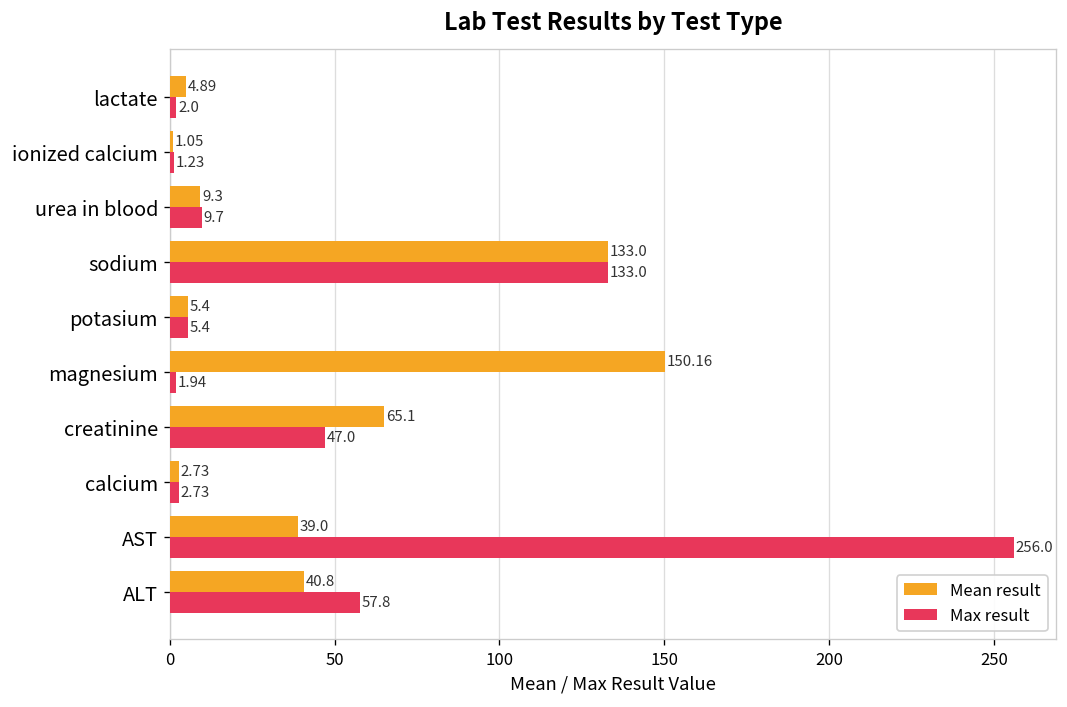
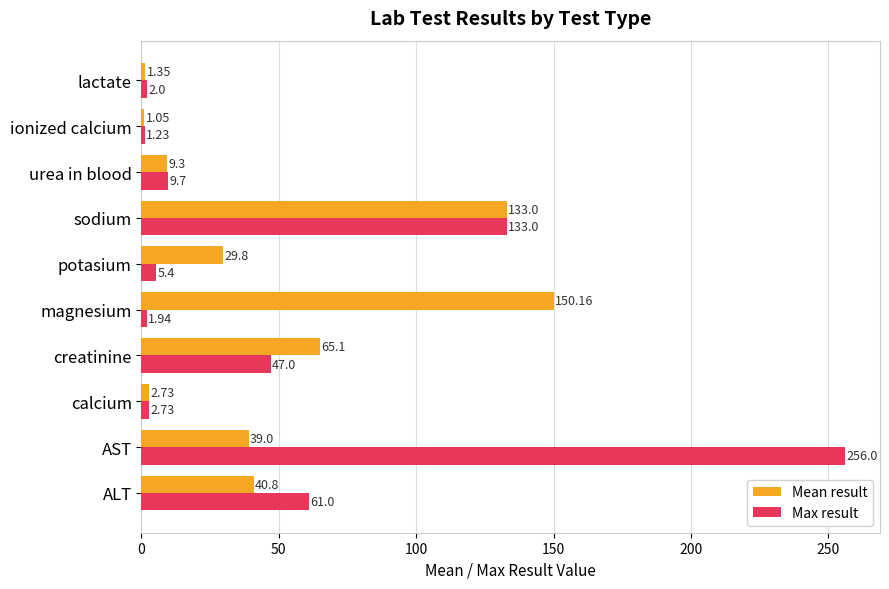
  {
    "Mean result": {
-     "lactate": 4.89,
+     "lactate": 1.35,
      "ionized calcium": 1.05,
      "urea in blood": 9.3,
      "sodium": 133.0,
-     "potasium": 5.4,
+     "potasium": 29.8,
      "magnesium": 150.16,
      "creatinine": 65.1,
      "calcium": 2.73,
      "AST": 39.0,
      "ALT": 40.8
    },
    "Max result": {
      "lactate": 2.0,
      "ionized calcium": 1.23,
      "urea in blood": 9.7,
      "sodium": 133.0,
      "potasium": 5.4,
      "magnesium": 1.94,
      "creatinine": 47.0,
      "calcium": 2.73,
      "AST": 256.0,
-     "ALT": 57.8
+     "ALT": 61.0
    }
  }
